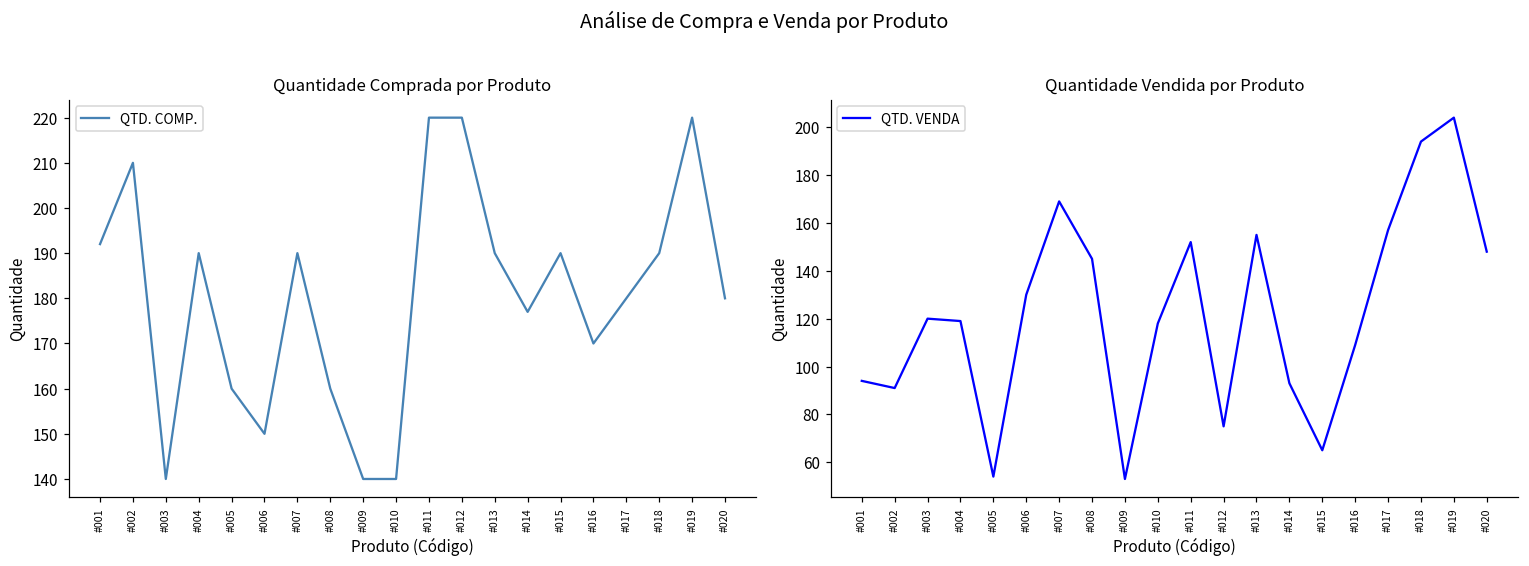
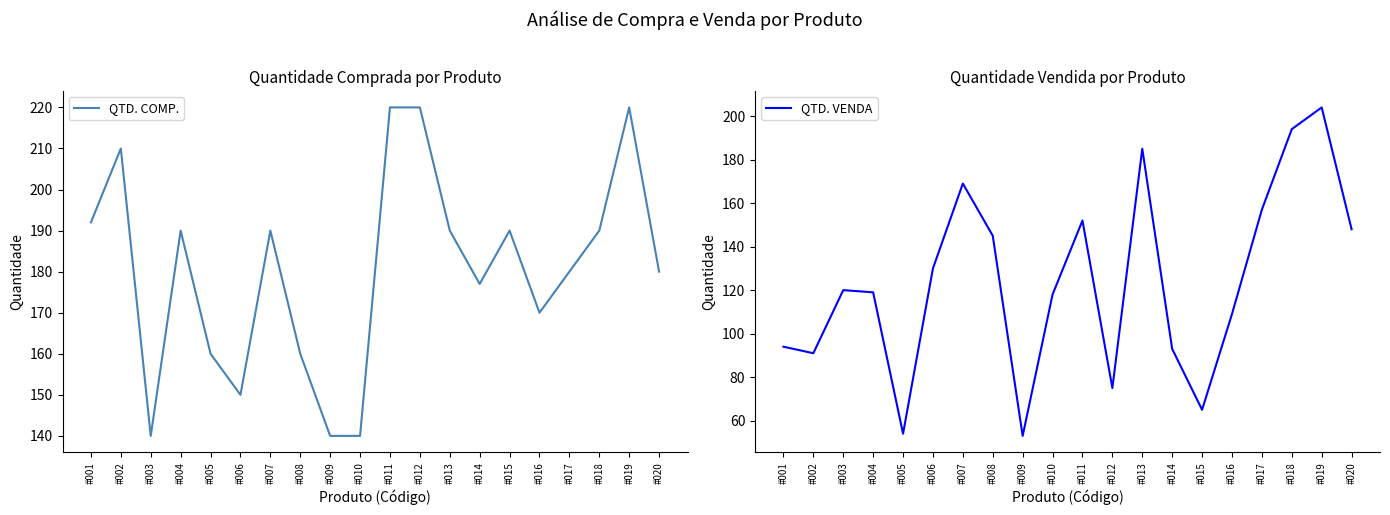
  {
    "Quantidade Comprada por Produto": {
      "#001": 192,
      "#002": 210,
      "#003": 140,
      "#004": 190,
      "#005": 160,
      "#006": 150,
      "#007": 190,
      "#008": 160,
      "#009": 140,
      "#010": 140,
      "#011": 220,
      "#012": 220,
      "#013": 190,
      "#014": 177,
      "#015": 190,
      "#016": 170,
      "#017": 180,
      "#018": 190,
      "#019": 220,
      "#020": 180
    },
    "Quantidade Vendida por Produto": {
      "#001": 94,
      "#002": 91,
      "#003": 120,
      "#004": 119,
      "#005": 54,
      "#006": 130,
      "#007": 169,
      "#008": 145,
      "#009": 53,
      "#010": 118,
      "#011": 152,
      "#012": 75,
-     "#013": 155,
+     "#013": 185,
      "#014": 93,
      "#015": 65,
      "#016": 109,
      "#017": 157,
      "#018": 194,
      "#019": 204,
      "#020": 148
    }
  }
